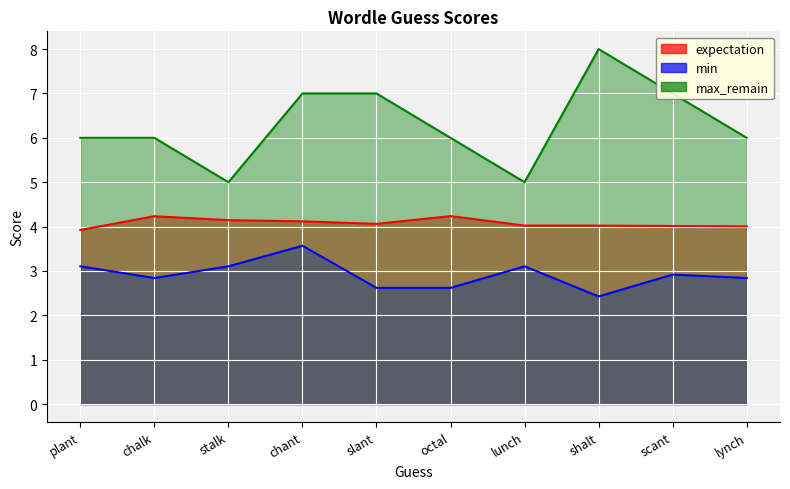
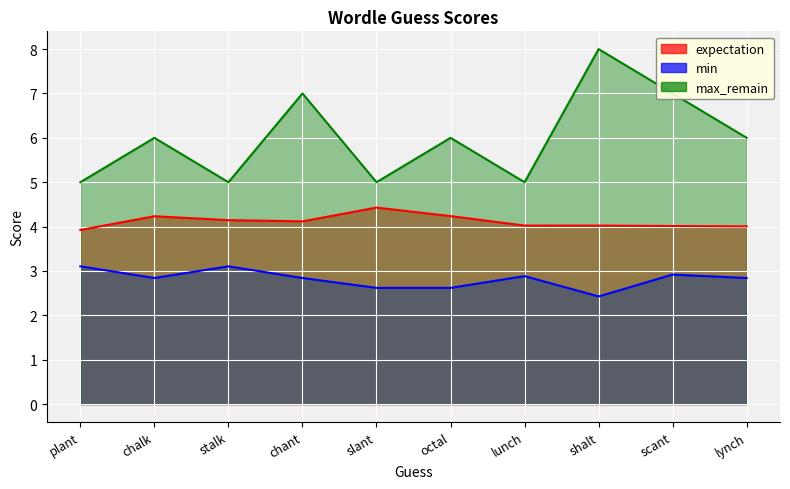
  {
    "expectation": {
      "plant": 3.9,
      "chalk": 4.2,
      "stalk": 4.1,
      "chant": 4.1,
-     "slant": 4.1,
+     "slant": 4.4,
      "octal": 4.2,
      "lunch": 4.0,
      "shalt": 4.0,
      "scant": 4.0,
      "lynch": 4.0
    },
    "min": {
      "plant": 3.1,
      "chalk": 2.8,
      "stalk": 3.1,
-     "chant": 3.6,
+     "chant": 2.8,
      "slant": 2.6,
      "octal": 2.6,
-     "lunch": 3.1,
+     "lunch": 2.9,
      "shalt": 2.4,
      "scant": 2.9,
      "lynch": 2.8
    },
    "max_remain": {
-     "plant": 6,
+     "plant": 5,
      "chalk": 6,
      "stalk": 5,
      "chant": 7,
-     "slant": 7,
+     "slant": 5,
      "octal": 6,
      "lunch": 5,
      "shalt": 8,
      "lynch": 6
    }
  }
